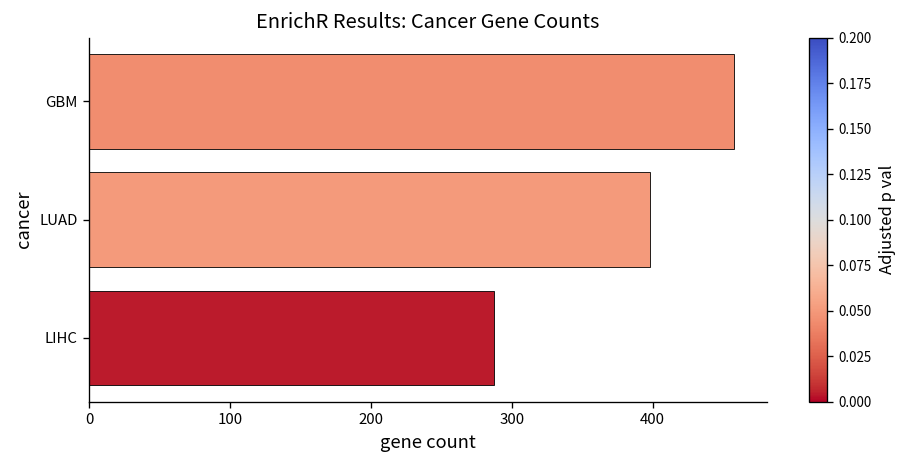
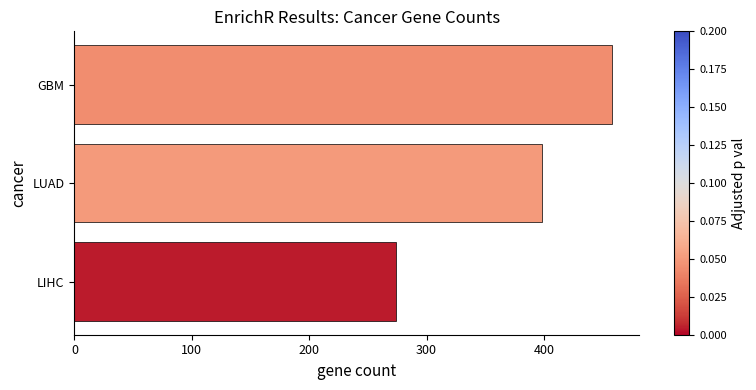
  {
    "GBM": 458,
    "LUAD": 398,
-   "LIHC": 287
+   "LIHC": 274
  }
